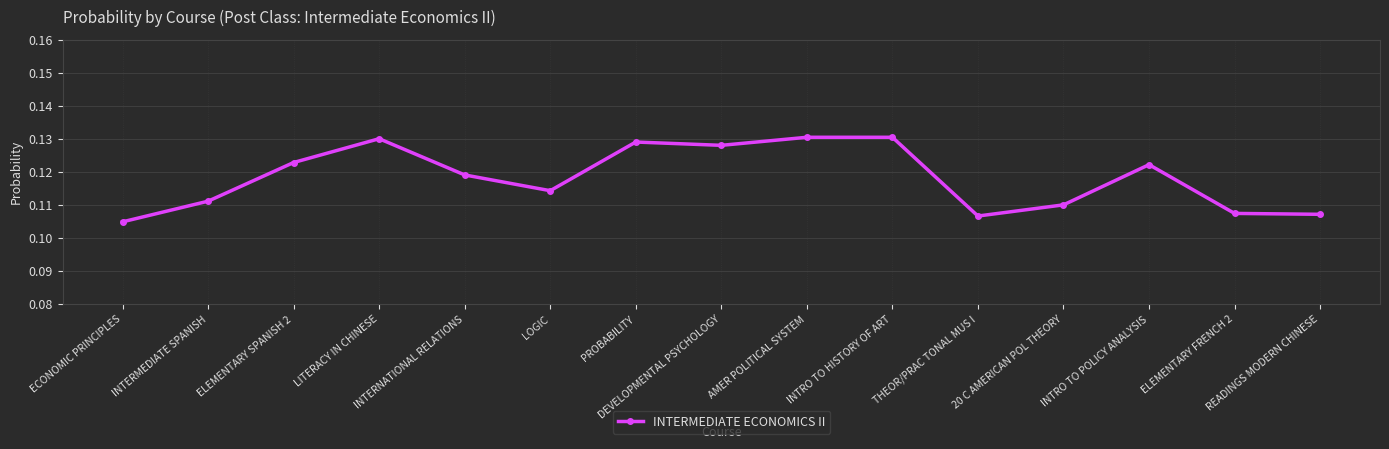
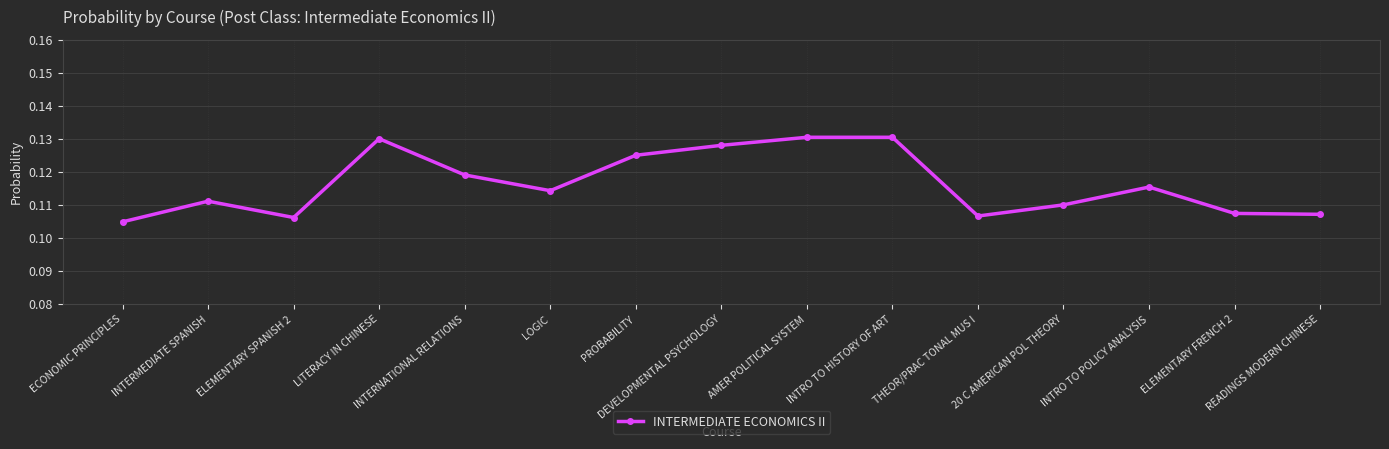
  {
    "ECONOMIC PRINCIPLES": 0.105,
    "INTERMEDIATE SPANISH": 0.111,
-   "ELEMENTARY SPANISH 2": 0.123,
+   "ELEMENTARY SPANISH 2": 0.106,
    "LITERACY IN CHINESE": 0.130,
    "INTERNATIONAL RELATIONS": 0.119,
    "LOGIC": 0.114,
-   "PROBABILITY": 0.129,
+   "PROBABILITY": 0.125,
    "DEVELOPMENTAL PSYCHOLOGY": 0.128,
    "AMER POLITICAL SYSTEM": 0.130,
    "INTRO TO HISTORY OF ART": 0.130,
    "THEOR/PRAC TONAL MUS I": 0.107,
    "20 C AMERICAN POL THEORY": 0.110,
-   "INTRO TO POLICY ANALYSIS": 0.122,
+   "INTRO TO POLICY ANALYSIS": 0.115,
    "ELEMENTARY FRENCH 2": 0.107,
    "READINGS MODERN CHINESE": 0.107
  }
